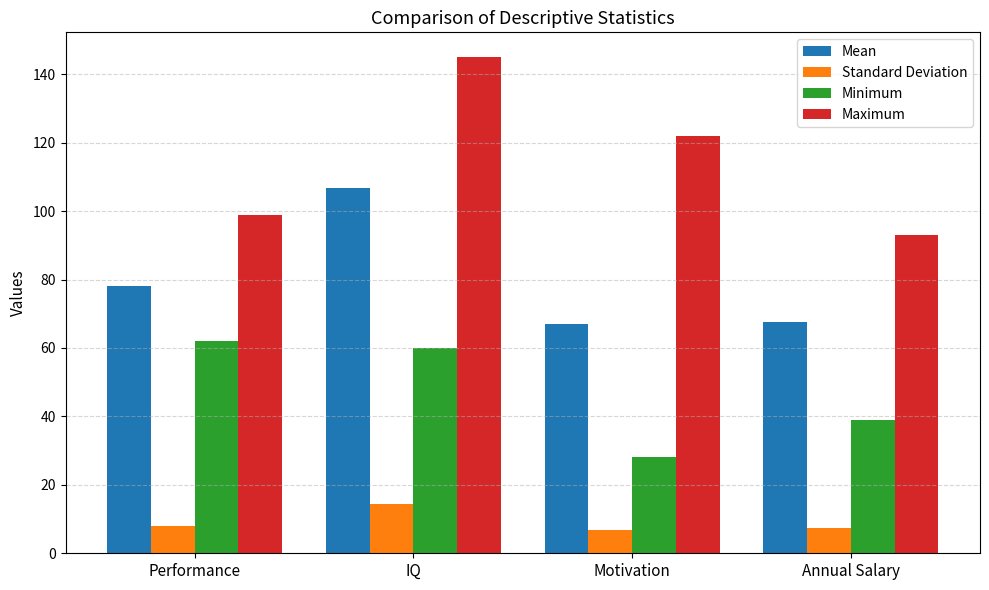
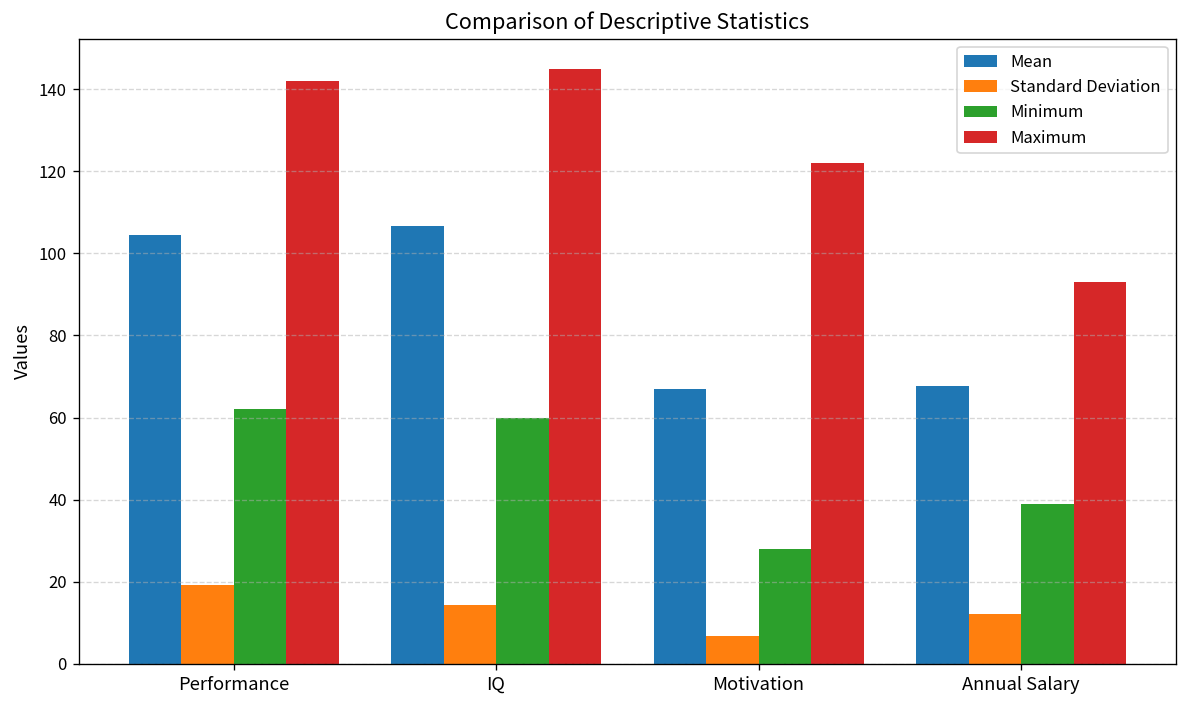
  {
    "Mean": {
-     "Performance": 78,
+     "Performance": 105,
      "IQ": 107,
      "Motivation": 67,
      "Annual Salary": 68
    },
    "Standard Deviation": {
-     "Performance": 8,
+     "Performance": 19,
      "IQ": 14,
      "Motivation": 7,
-     "Annual Salary": 8
+     "Annual Salary": 12
    },
    "Minimum": {
      "Performance": 62,
      "IQ": 60,
      "Motivation": 28,
      "Annual Salary": 39
    },
    "Maximum": {
-     "Performance": 99,
+     "Performance": 142,
      "IQ": 145,
      "Motivation": 122,
      "Annual Salary": 93
    }
  }
